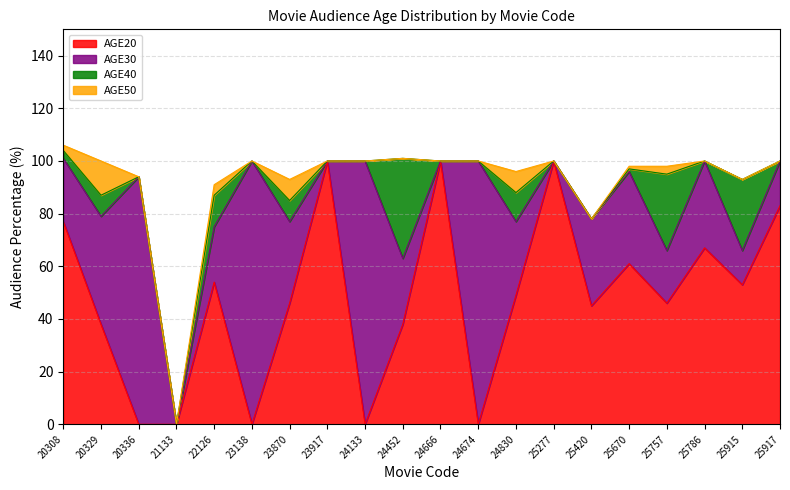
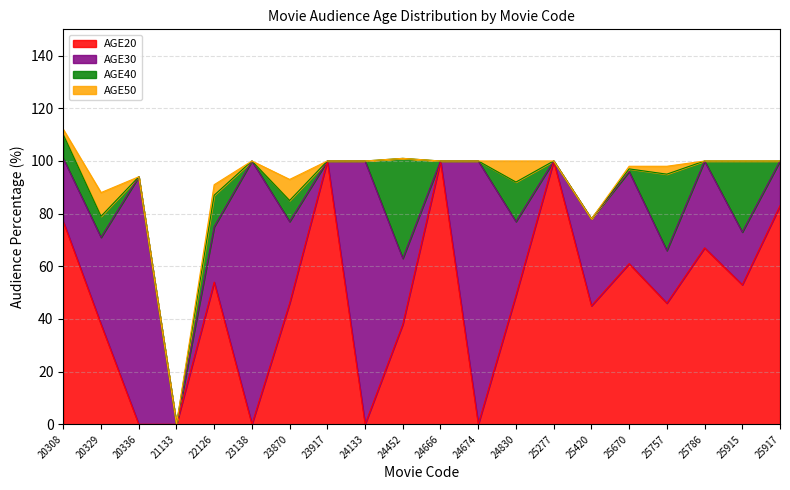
  {
    "AGE20": {
      "20308": 77,
      "20329": 38,
      "20336": 0,
      "22126": 54,
      "23138": 0,
      "23870": 46,
      "24133": 0,
      "24452": 38,
      "24674": 0,
      "24830": 49,
      "25420": 45,
      "25670": 61,
      "25757": 46,
      "25786": 67,
      "25915": 53,
      "25917": 83
    },
    "AGE30": {
      "20308": 24,
-     "20329": 41,
+     "20329": 33,
      "22126": 21,
      "23870": 31,
      "24452": 25,
      "24830": 28,
      "25670": 35,
      "25757": 20,
-     "25915": 13
+     "25915": 20
    },
    "AGE40": {
-     "20308": 3,
+     "20308": 9,
      "20329": 8,
      "22126": 12,
      "23870": 8,
-     "24830": 11,
+     "24830": 15,
      "25670": 1,
      "25757": 29
    },
    "AGE50": {
      "20308": 2,
-     "20329": 13,
+     "20329": 9,
      "22126": 4,
      "23870": 8,
      "24830": 8,
      "25670": 1,
      "25757": 3
    }
  }
